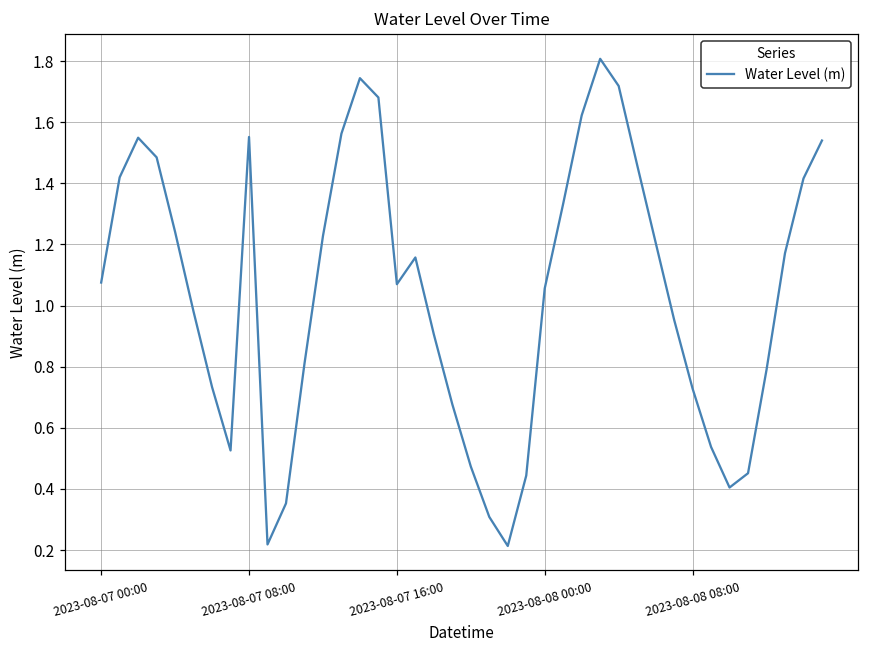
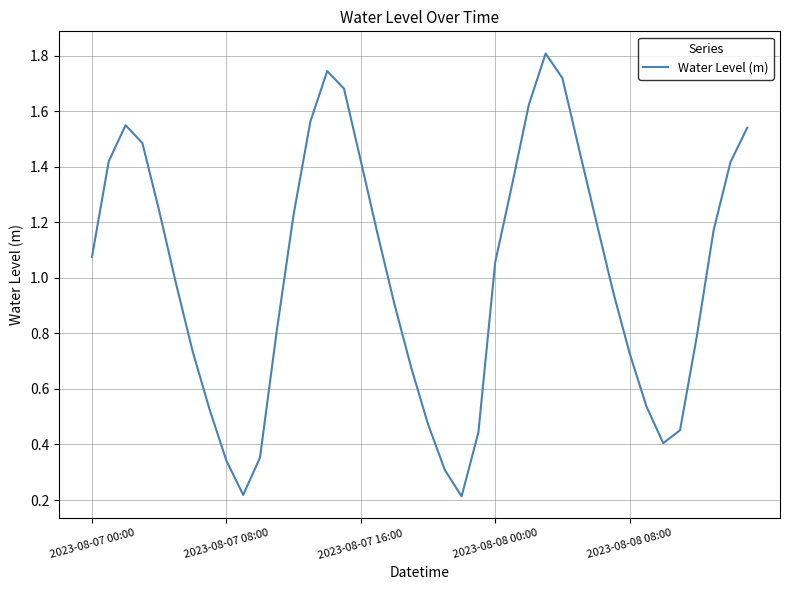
  {
    "2023-08-07 00:00": 1.08,
-   "2023-08-07 08:00": 1.55,
-   "2023-08-07 16:00": 1.07,
+   "2023-08-07 08:00": 0.34,
+   "2023-08-07 16:00": 1.42,
    "2023-08-08 00:00": 1.06,
    "2023-08-08 08:00": 0.73
  }
